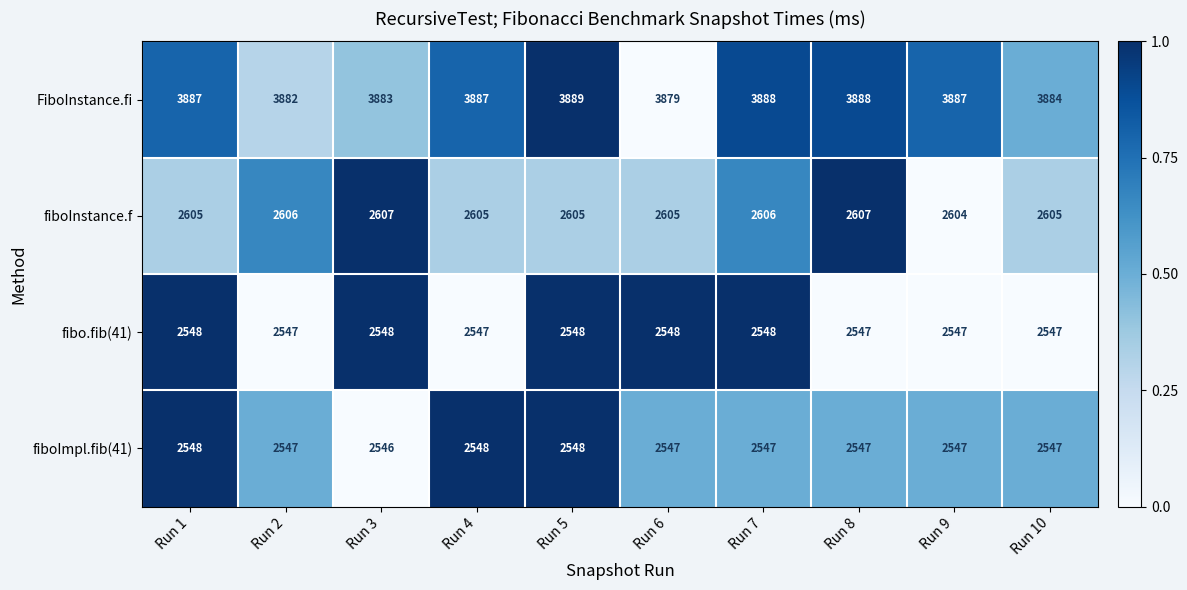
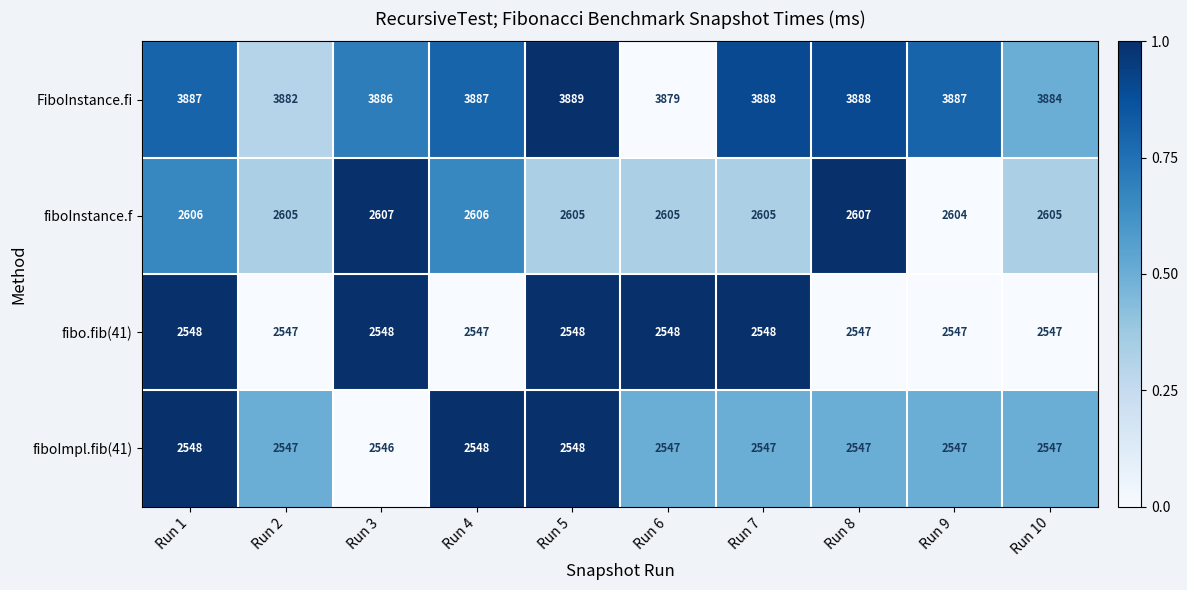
  {
    "FiboInstance.fi": {
      "Run 1": 3887,
      "Run 2": 3882,
-     "Run 3": 3883,
+     "Run 3": 3886,
      "Run 4": 3887,
      "Run 5": 3889,
      "Run 6": 3879,
      "Run 7": 3888,
      "Run 8": 3888,
      "Run 9": 3887,
      "Run 10": 3884
    },
    "fiboInstance.f": {
-     "Run 1": 2605,
-     "Run 2": 2606,
+     "Run 1": 2606,
+     "Run 2": 2605,
      "Run 3": 2607,
-     "Run 4": 2605,
+     "Run 4": 2606,
      "Run 5": 2605,
      "Run 6": 2605,
-     "Run 7": 2606,
+     "Run 7": 2605,
      "Run 8": 2607,
      "Run 9": 2604,
      "Run 10": 2605
    },
    "fibo.fib(41)": {
      "Run 1": 2548,
      "Run 2": 2547,
      "Run 3": 2548,
      "Run 4": 2547,
      "Run 5": 2548,
      "Run 6": 2548,
      "Run 7": 2548,
      "Run 8": 2547,
      "Run 9": 2547,
      "Run 10": 2547
    },
    "fiboImpl.fib(41)": {
      "Run 1": 2548,
      "Run 2": 2547,
      "Run 3": 2546,
      "Run 4": 2548,
      "Run 5": 2548,
      "Run 6": 2547,
      "Run 7": 2547,
      "Run 8": 2547,
      "Run 9": 2547,
      "Run 10": 2547
    }
  }
